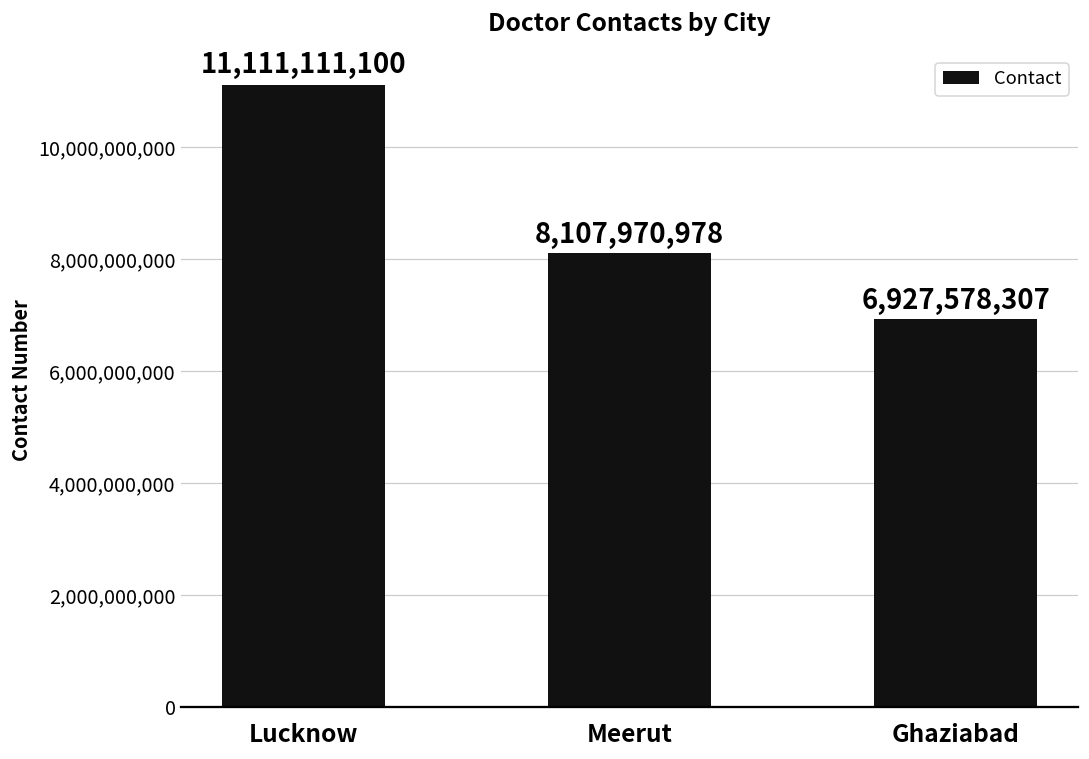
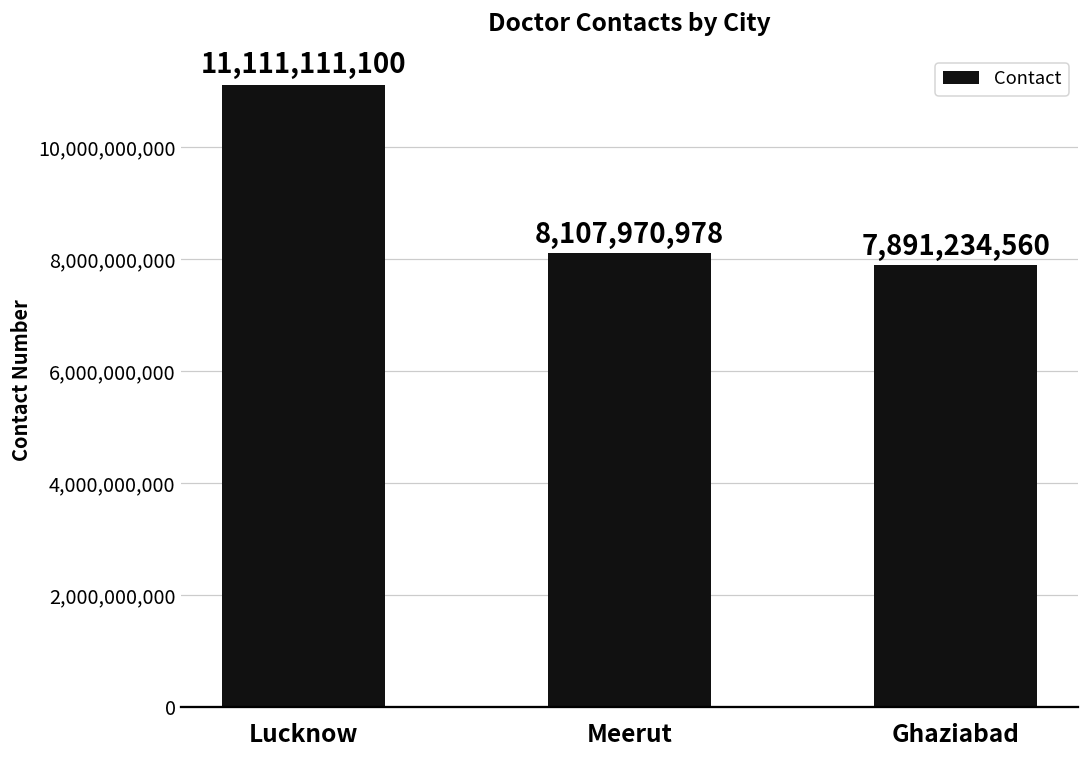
  {
    "Lucknow": "11,111,111,100",
    "Meerut": "8,107,970,978",
-   "Ghaziabad": "6,927,578,307"
+   "Ghaziabad": "7,891,234,560"
  }
